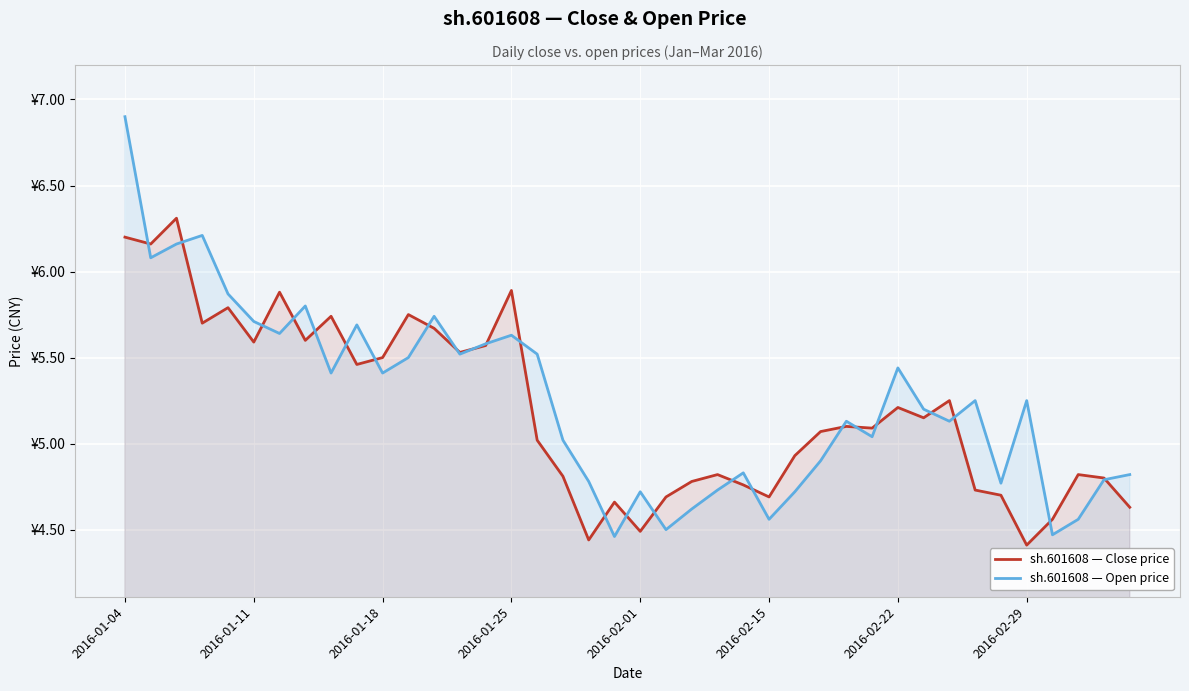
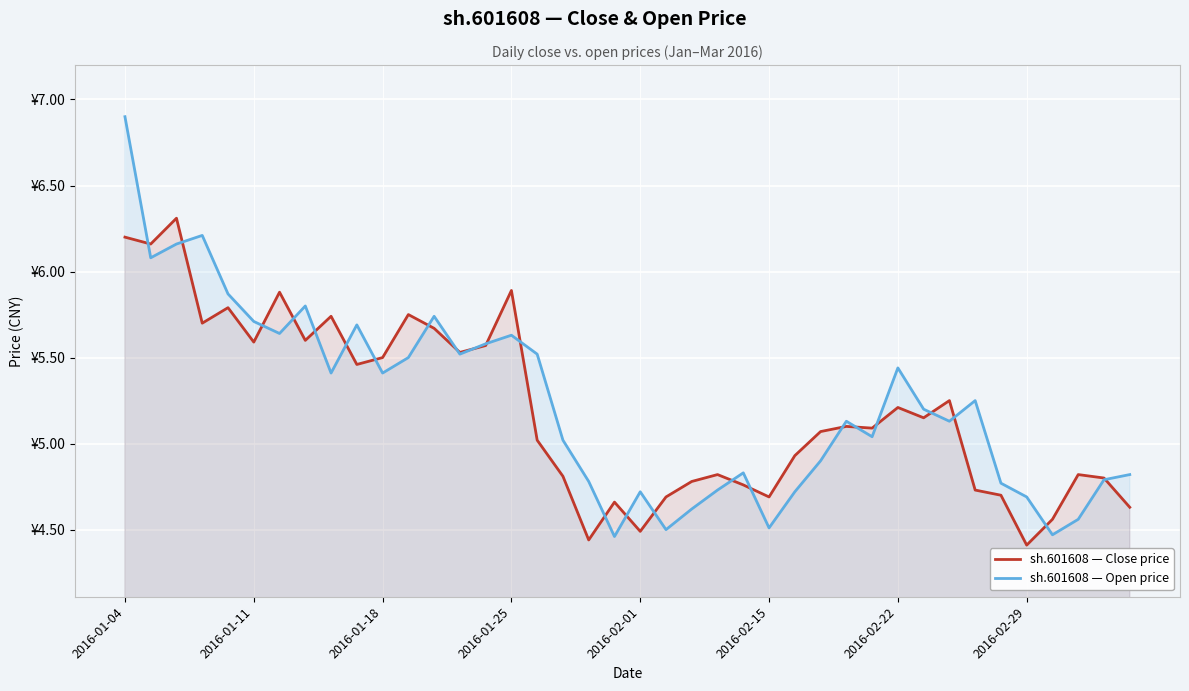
  {
    "sh.601608 — Close price": {
      "2016-01-04": "¥6.20",
      "2016-01-11": "¥5.59",
      "2016-01-18": "¥5.50",
      "2016-01-25": "¥5.89",
      "2016-02-01": "¥4.49",
      "2016-02-15": "¥4.69",
      "2016-02-22": "¥5.21",
      "2016-02-29": "¥4.41"
    },
    "sh.601608 — Open price": {
      "2016-01-04": "¥6.90",
      "2016-01-11": "¥5.71",
      "2016-01-18": "¥5.41",
      "2016-01-25": "¥5.63",
      "2016-02-01": "¥4.72",
-     "2016-02-15": "¥4.56",
+     "2016-02-15": "¥4.51",
      "2016-02-22": "¥5.44",
-     "2016-02-29": "¥5.25"
+     "2016-02-29": "¥4.69"
    }
  }
